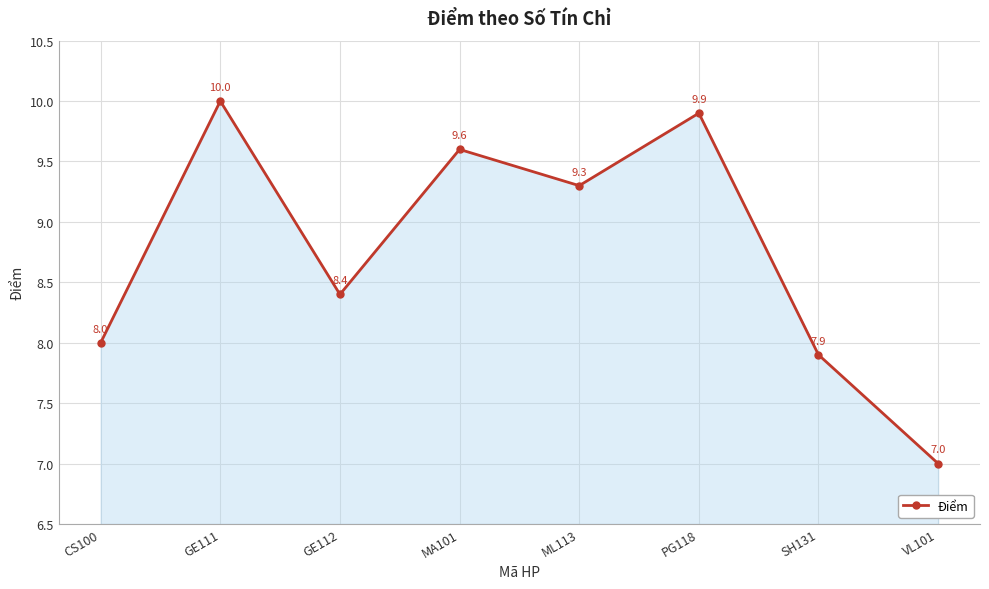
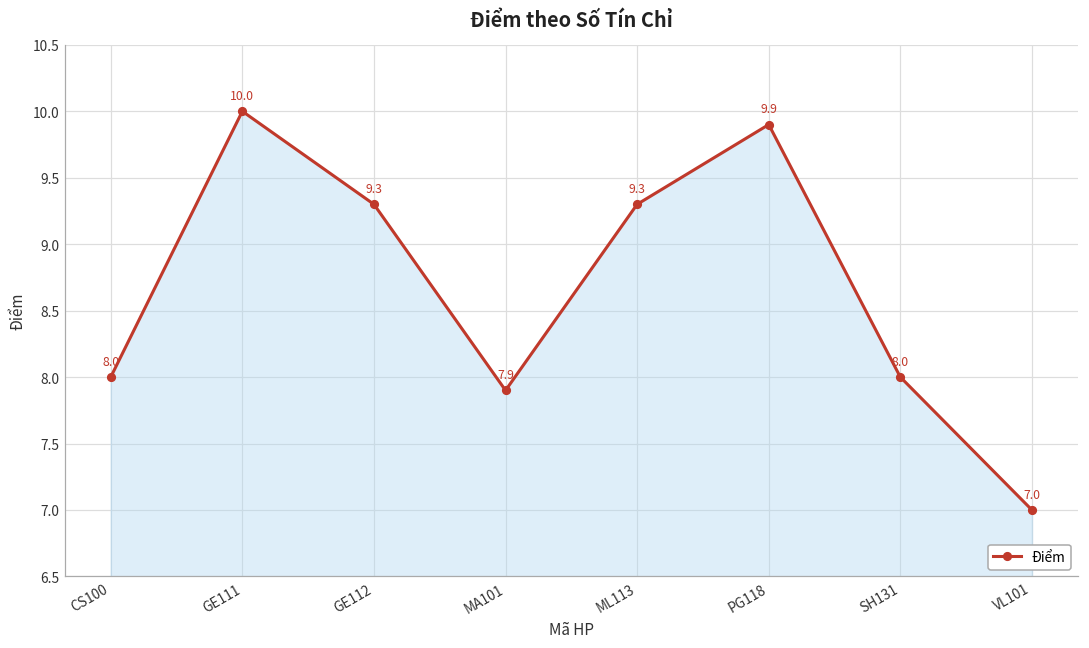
  {
    "CS100": 8.0,
    "GE111": 10.0,
-   "GE112": 8.4,
-   "MA101": 9.6,
+   "GE112": 9.3,
+   "MA101": 7.9,
    "ML113": 9.3,
    "PG118": 9.9,
-   "SH131": 7.9,
+   "SH131": 8.0,
    "VL101": 7.0
  }
